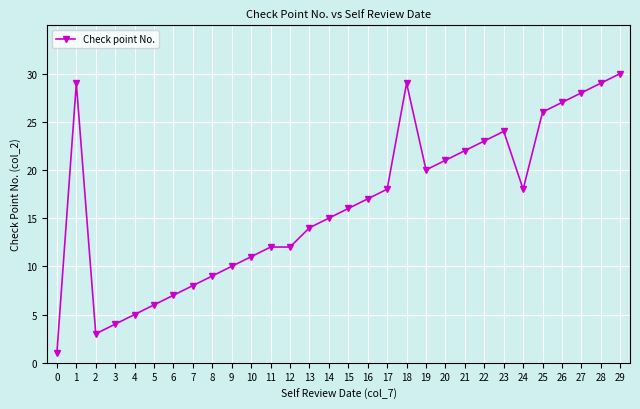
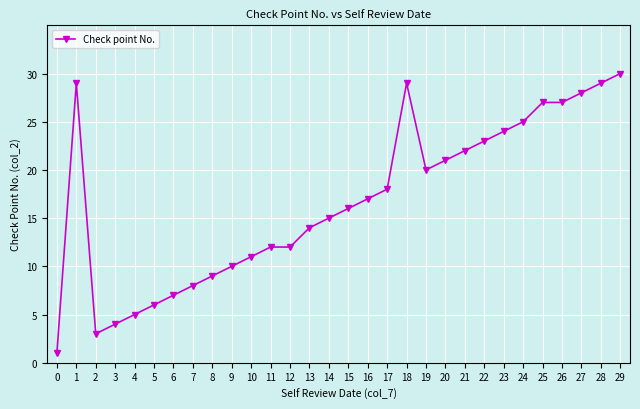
  {
    "0": 1,
    "1": 29,
    "2": 3,
    "3": 4,
    "4": 5,
    "5": 6,
    "6": 7,
    "7": 8,
    "8": 9,
    "9": 10,
    "10": 11,
    "11": 12,
    "12": 12,
    "13": 14,
    "14": 15,
    "15": 16,
    "16": 17,
    "17": 18,
    "18": 29,
    "19": 20,
    "20": 21,
    "21": 22,
    "22": 23,
    "23": 24,
-   "24": 18,
-   "25": 26,
+   "24": 25,
+   "25": 27,
    "26": 27,
    "27": 28,
    "28": 29,
    "29": 30
  }
